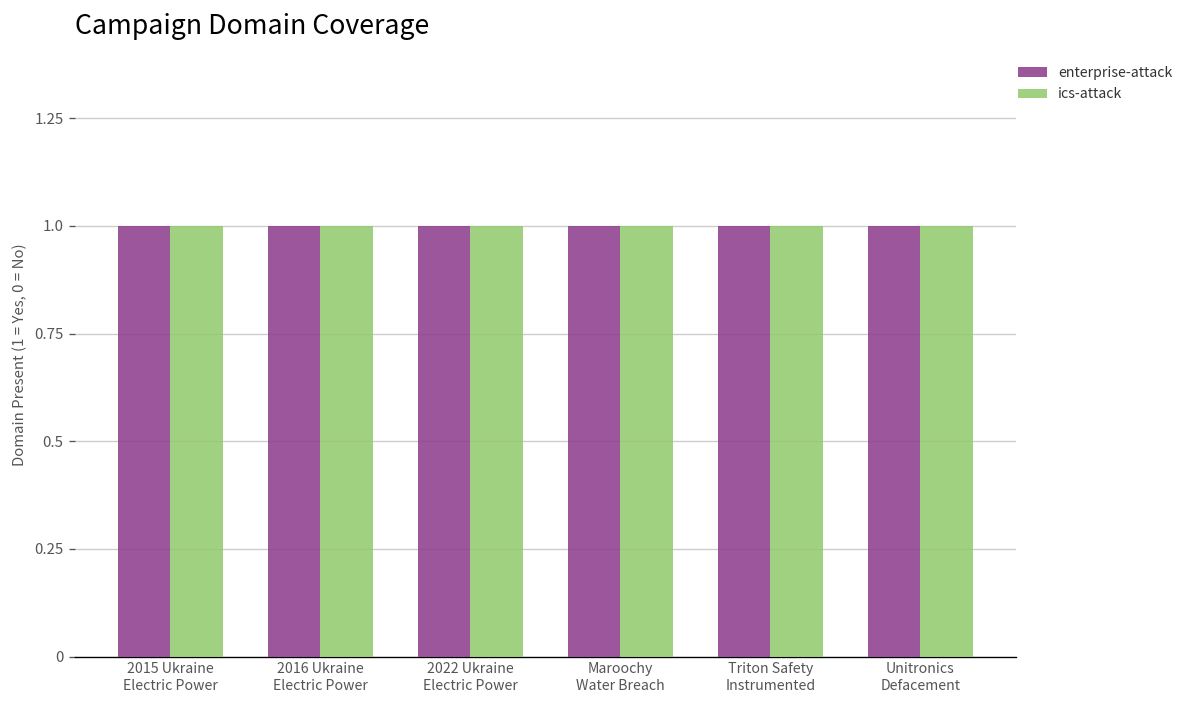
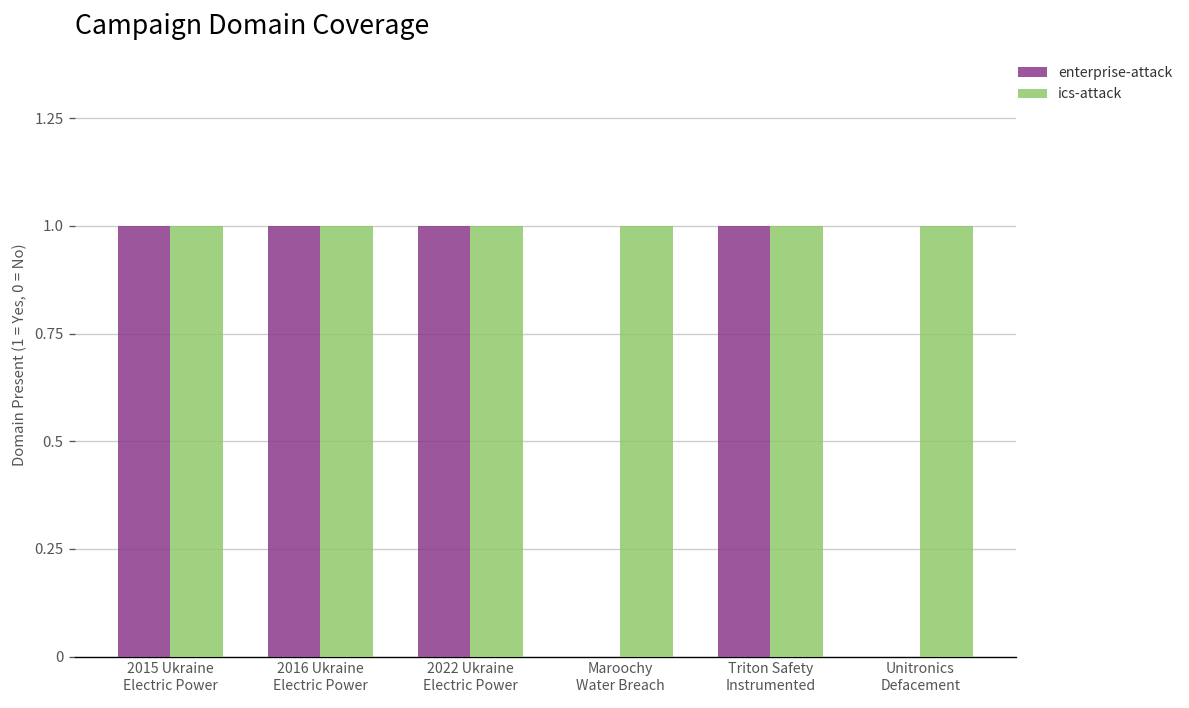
  {
    "enterprise-attack": {
      "2015 Ukraine Electric Power": 1,
      "2016 Ukraine Electric Power": 1,
      "2022 Ukraine Electric Power": 1,
-     "Maroochy Water Breach": 1,
+     "Maroochy Water Breach": 0,
      "Triton Safety Instrumented": 1,
-     "Unitronics Defacement": 1
+     "Unitronics Defacement": 0
    },
    "ics-attack": {
      "2015 Ukraine Electric Power": 1,
      "2016 Ukraine Electric Power": 1,
      "2022 Ukraine Electric Power": 1,
      "Maroochy Water Breach": 1,
      "Triton Safety Instrumented": 1,
      "Unitronics Defacement": 1
    }
  }
